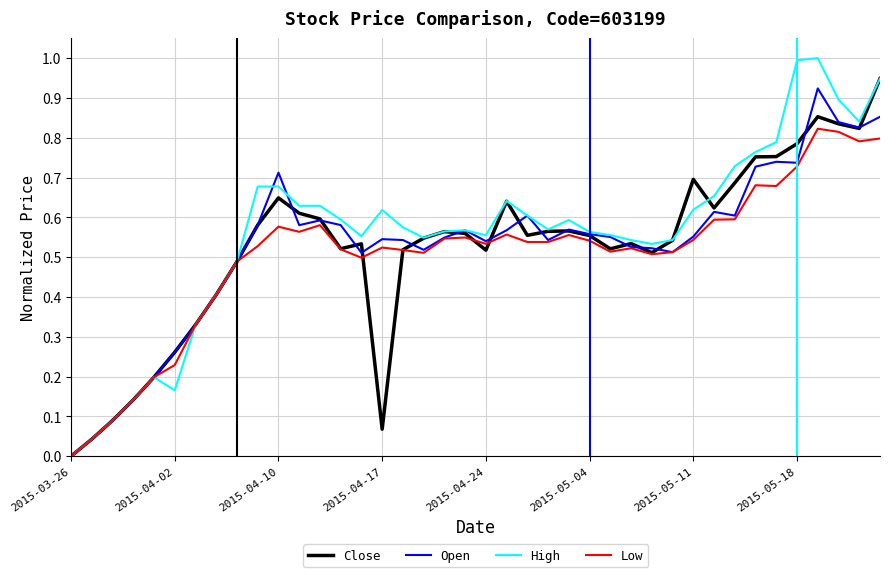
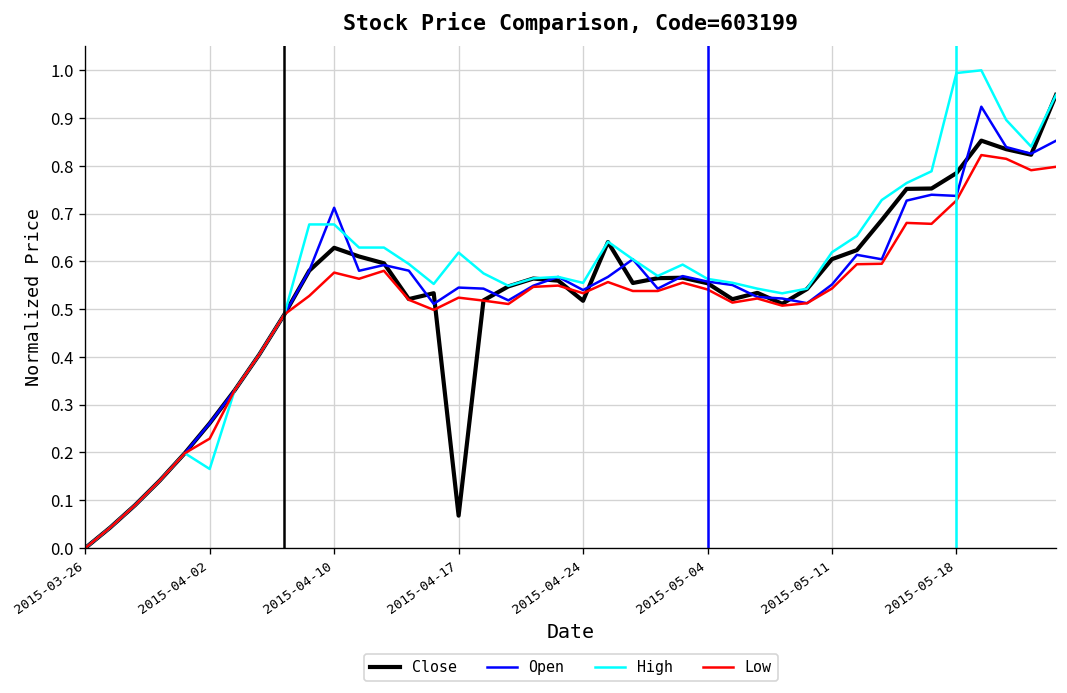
  {
    "Close": {
-     "2015-04-10": 0.65,
+     "2015-04-10": 0.63,
      "2015-04-17": 0.07,
      "2015-04-24": 0.52,
-     "2015-05-11": 0.70,
+     "2015-05-11": 0.60,
      "2015-05-18": 0.78
    },
    "Open": {
      "2015-04-10": 0.71,
      "2015-04-17": 0.55,
      "2015-04-24": 0.54,
      "2015-05-11": 0.55,
      "2015-05-18": 0.74
    },
    "High": {
      "2015-04-02": 0.17,
      "2015-04-10": 0.68,
      "2015-04-17": 0.62,
      "2015-04-24": 0.56,
      "2015-05-11": 0.62,
      "2015-05-18": 0.99
    },
    "Low": {
      "2015-04-02": 0.23,
      "2015-04-10": 0.58,
      "2015-04-17": 0.52,
      "2015-04-24": 0.53,
      "2015-05-04": 0.54,
      "2015-05-11": 0.54,
      "2015-05-18": 0.73
    }
  }
